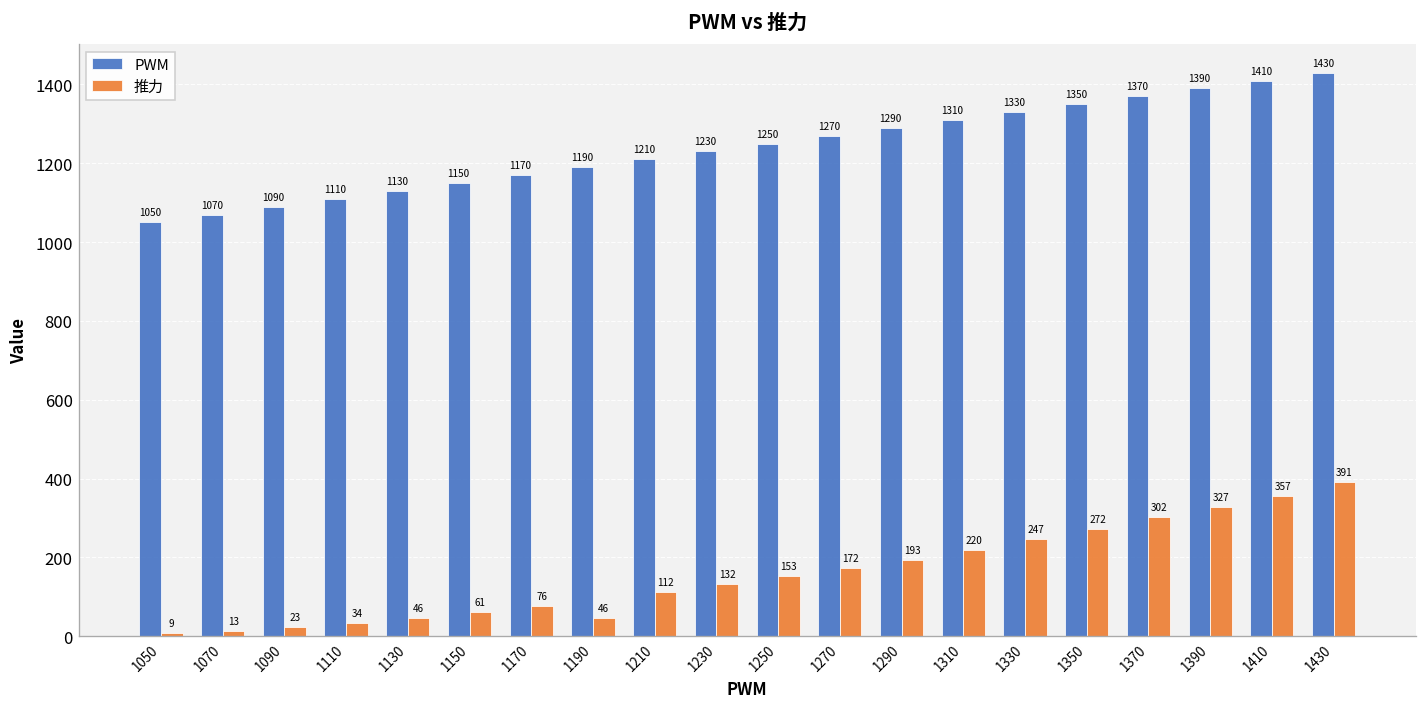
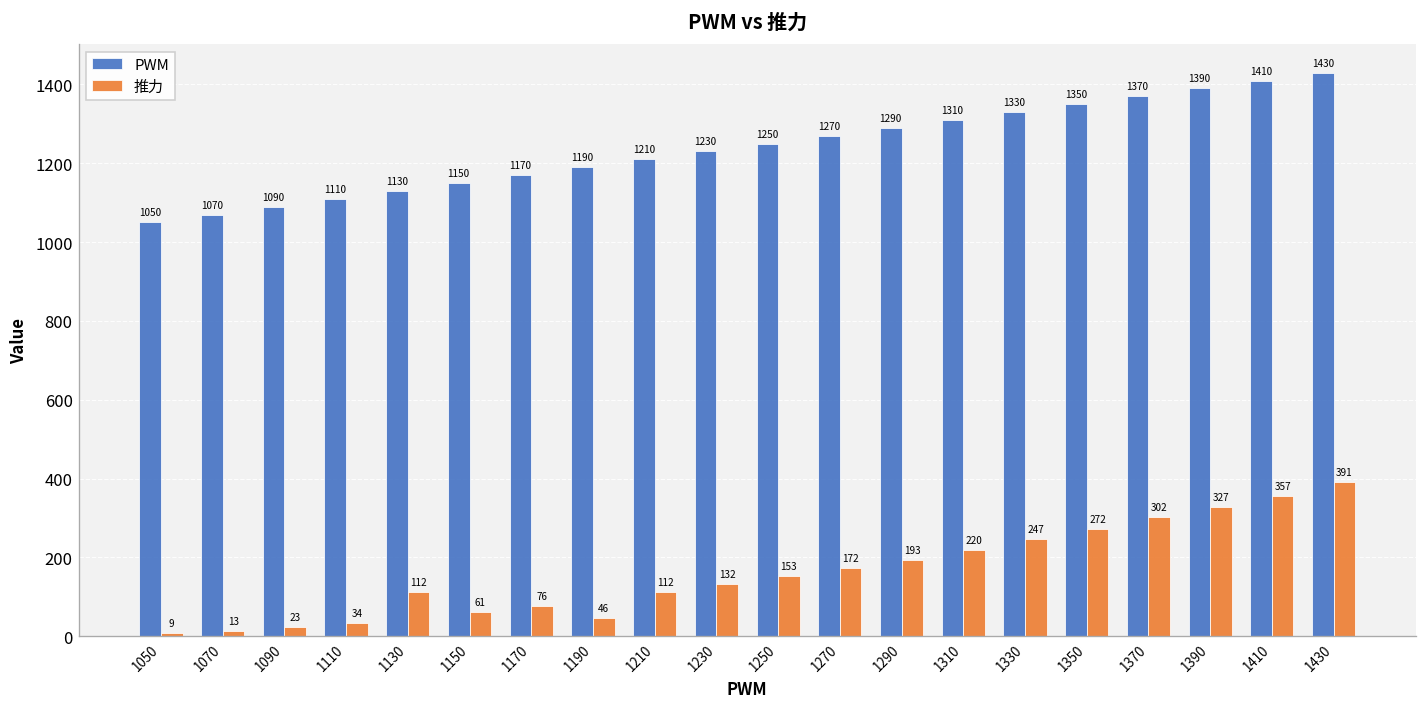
  {
    "PWM": {
      "1050": 1050,
      "1070": 1070,
      "1090": 1090,
      "1110": 1110,
      "1130": 1130,
      "1150": 1150,
      "1170": 1170,
      "1190": 1190,
      "1210": 1210,
      "1230": 1230,
      "1250": 1250,
      "1270": 1270,
      "1290": 1290,
      "1310": 1310,
      "1330": 1330,
      "1350": 1350,
      "1370": 1370,
      "1390": 1390,
      "1410": 1410,
      "1430": 1430
    },
    "推力": {
      "1050": 9,
      "1070": 13,
      "1090": 23,
      "1110": 34,
-     "1130": 46,
+     "1130": 112,
      "1150": 61,
      "1170": 76,
      "1190": 46,
      "1210": 112,
      "1230": 132,
      "1250": 153,
      "1270": 172,
      "1290": 193,
      "1310": 220,
      "1330": 247,
      "1350": 272,
      "1370": 302,
      "1390": 327,
      "1410": 357,
      "1430": 391
    }
  }
